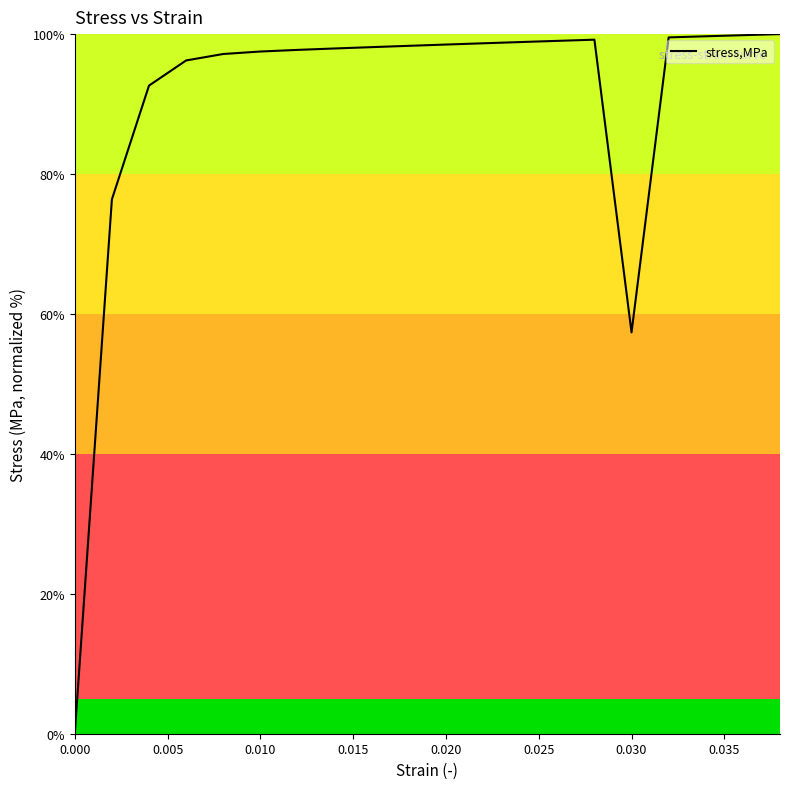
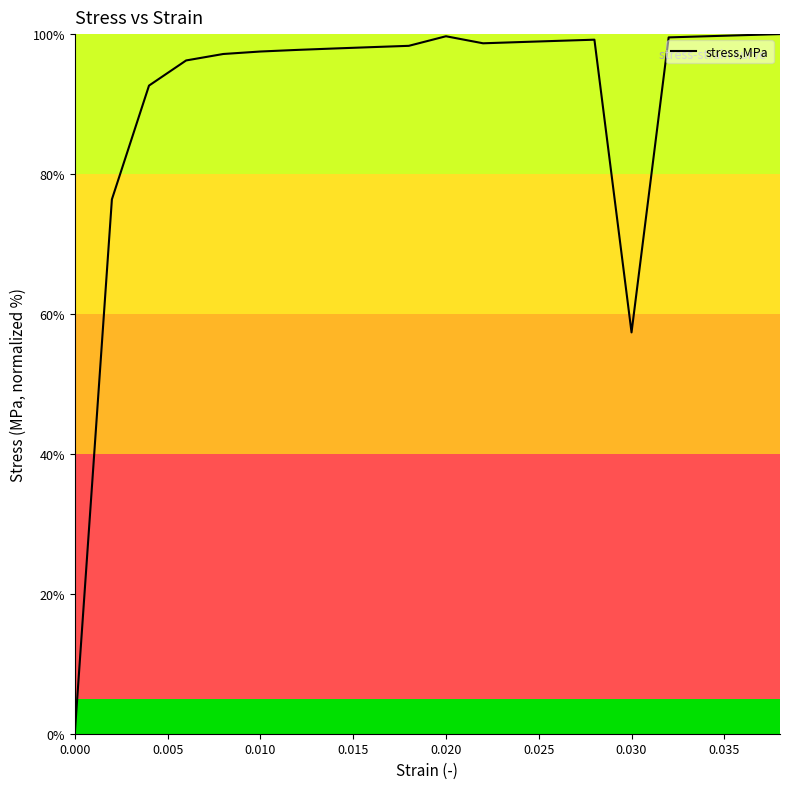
  {
    "0.000": "0%",
    "0.010": "98%",
-   "0.020": "99%",
+   "0.020": "100%",
    "0.030": "57%"
  }
